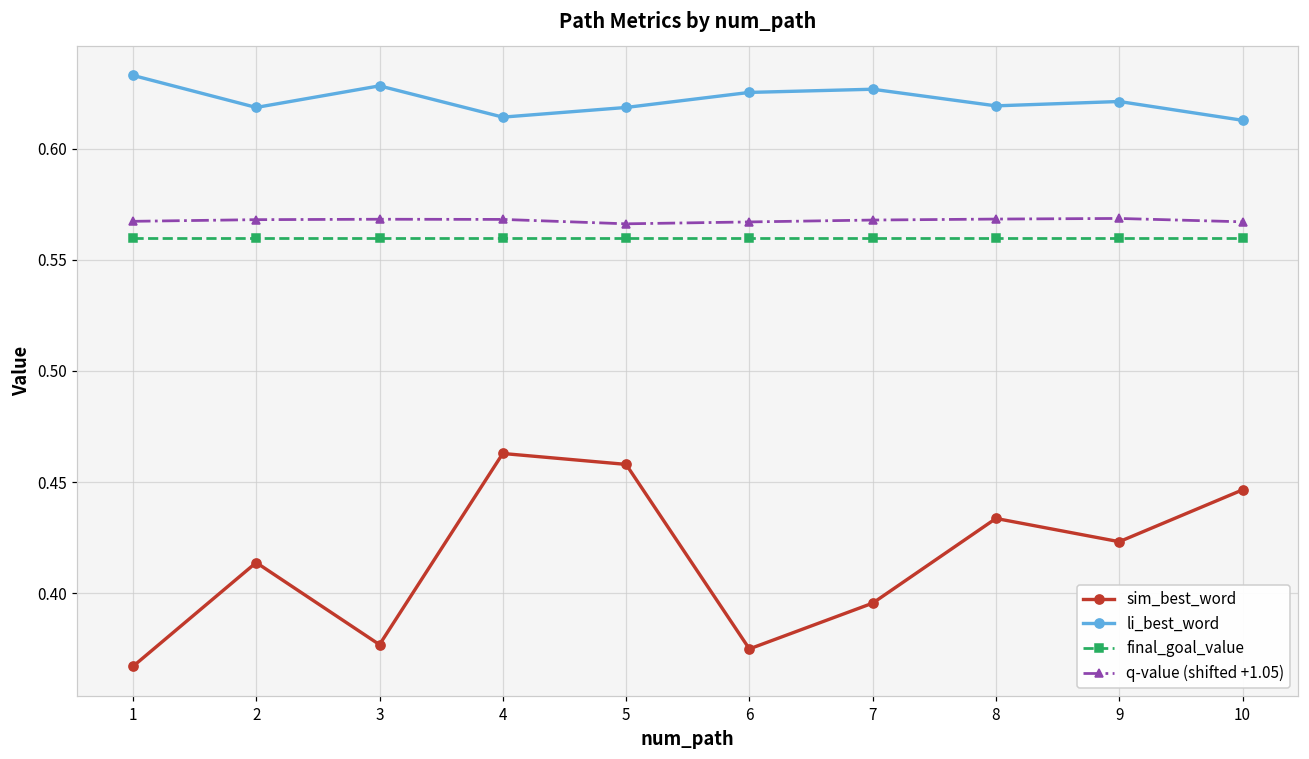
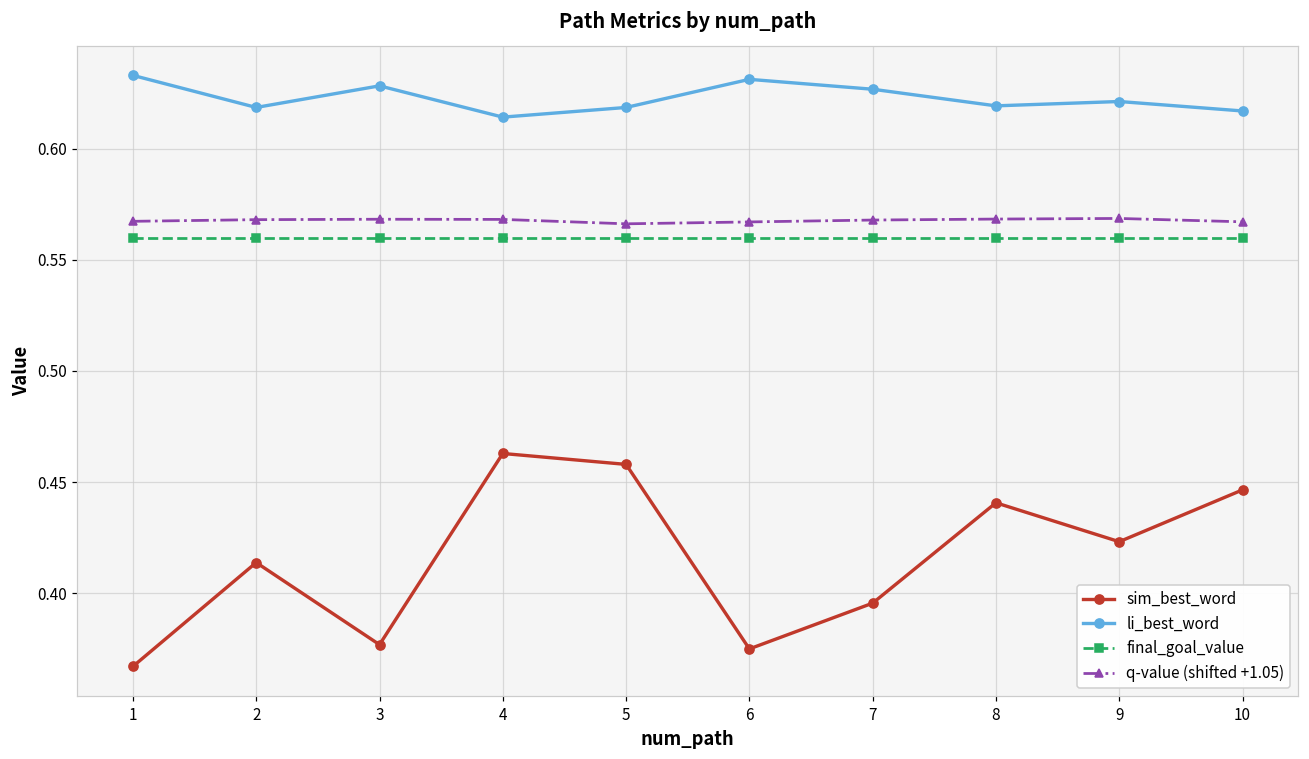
  {
    "sim_best_word": {
      "1": 0.367,
      "2": 0.414,
      "3": 0.377,
      "4": 0.463,
      "5": 0.458,
      "6": 0.375,
      "7": 0.396,
-     "8": 0.434,
+     "8": 0.441,
      "9": 0.423,
      "10": 0.447
    },
    "li_best_word": {
      "1": 0.633,
      "2": 0.619,
      "3": 0.628,
      "4": 0.614,
      "5": 0.619,
-     "6": 0.625,
+     "6": 0.631,
      "7": 0.627,
      "8": 0.619,
      "9": 0.621,
-     "10": 0.613
+     "10": 0.617
    },
    "final_goal_value": {
      "1": 0.560,
      "2": 0.560,
      "3": 0.560,
      "4": 0.560,
      "5": 0.560,
      "6": 0.560,
      "7": 0.560,
      "8": 0.560,
      "9": 0.560,
      "10": 0.560
    },
    "q-value (shifted +1.05)": {
      "1": 0.567,
      "2": 0.568,
      "3": 0.568,
      "4": 0.568,
      "5": 0.566,
      "6": 0.567,
      "7": 0.568,
      "8": 0.568,
      "9": 0.569,
      "10": 0.567
    }
  }
